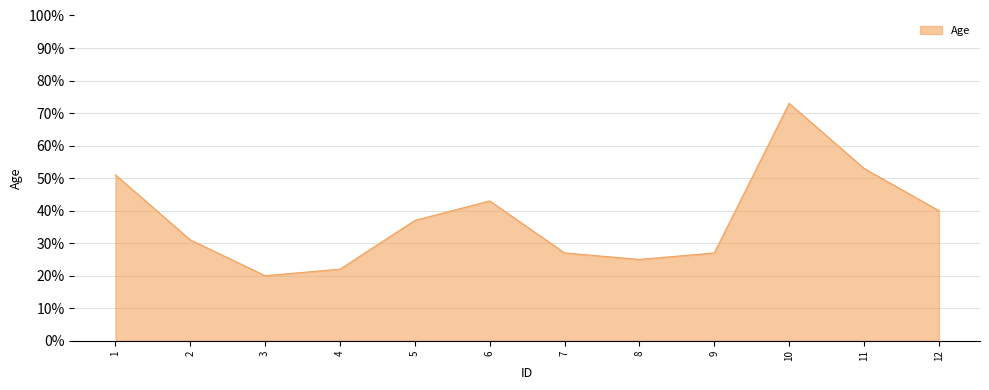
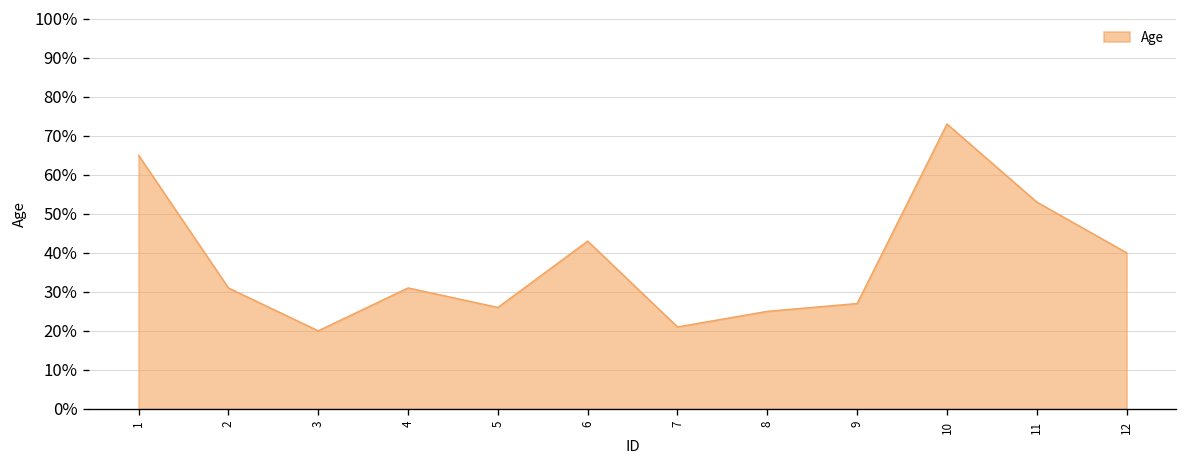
  {
-   "1": "51%",
+   "1": "65%",
    "2": "31%",
    "3": "20%",
-   "4": "22%",
-   "5": "37%",
+   "4": "31%",
+   "5": "26%",
    "6": "43%",
-   "7": "27%",
+   "7": "21%",
    "8": "25%",
    "9": "27%",
    "10": "73%",
    "11": "53%",
    "12": "40%"
  }
